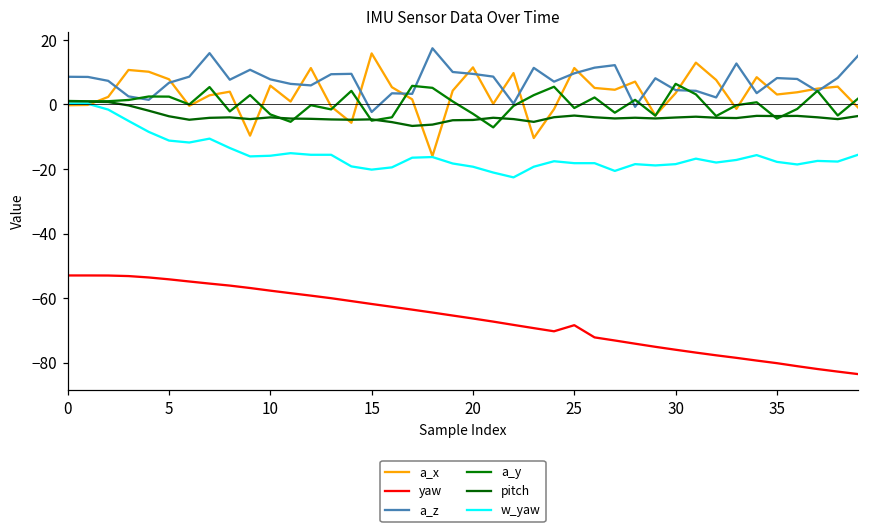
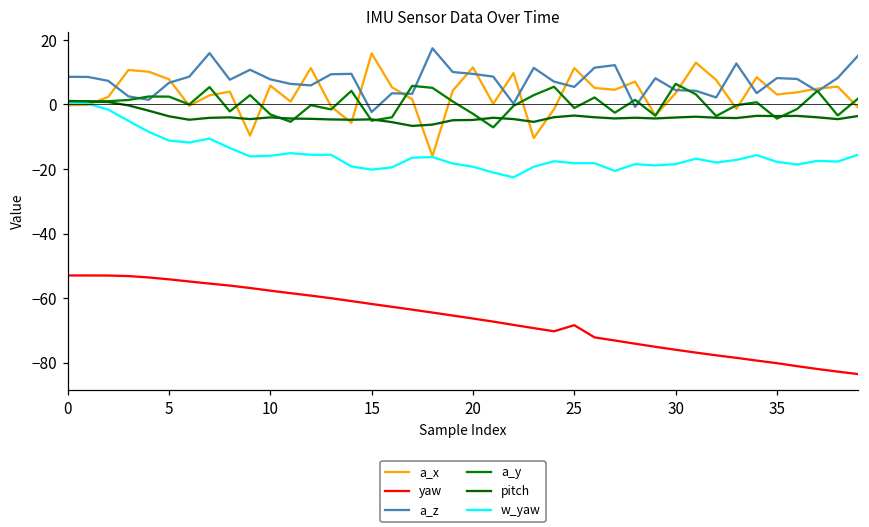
  {
    "a_x": {
      "5": 8,
      "10": 6,
      "15": 16,
      "20": 11,
      "25": 11,
      "30": 4,
      "35": 3
    },
    "yaw": {
      "0": -53,
      "5": -54,
      "10": -58,
      "15": -62,
      "20": -66,
      "25": -68,
      "30": -76,
      "35": -80
    },
    "a_z": {
      "0": 9,
      "5": 7,
      "10": 8,
      "15": -2,
      "20": 9,
-     "25": 10,
+     "25": 5,
      "30": 4,
      "35": 8
    },
    "w_yaw": {
      "5": -11,
      "10": -16,
      "15": -20,
      "20": -19,
      "25": -18,
      "30": -19,
      "35": -18
    }
  }
